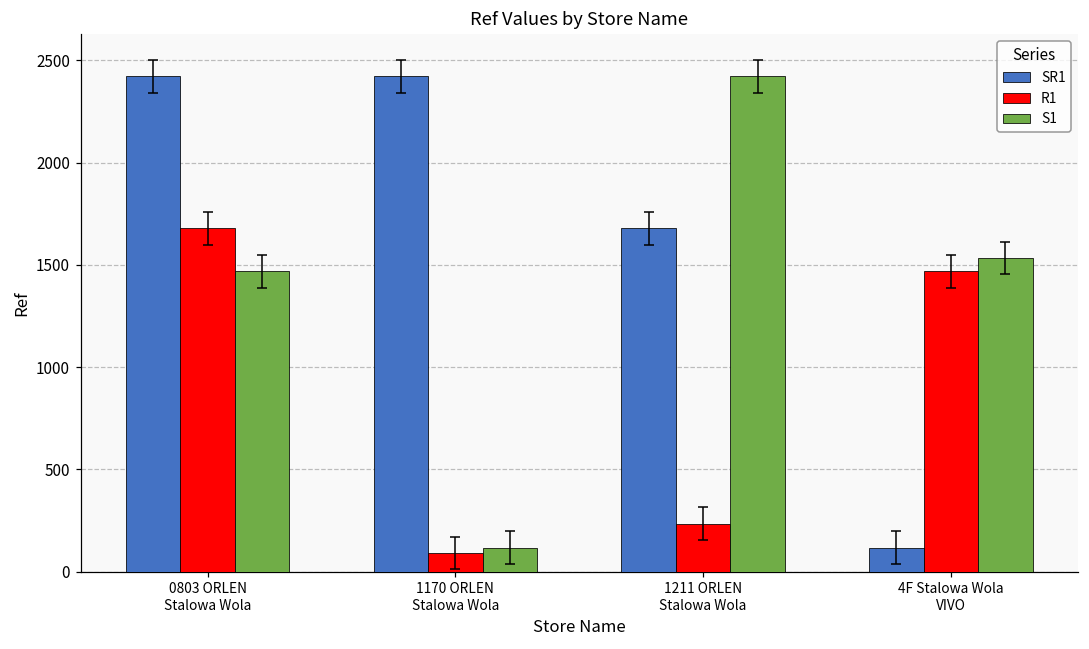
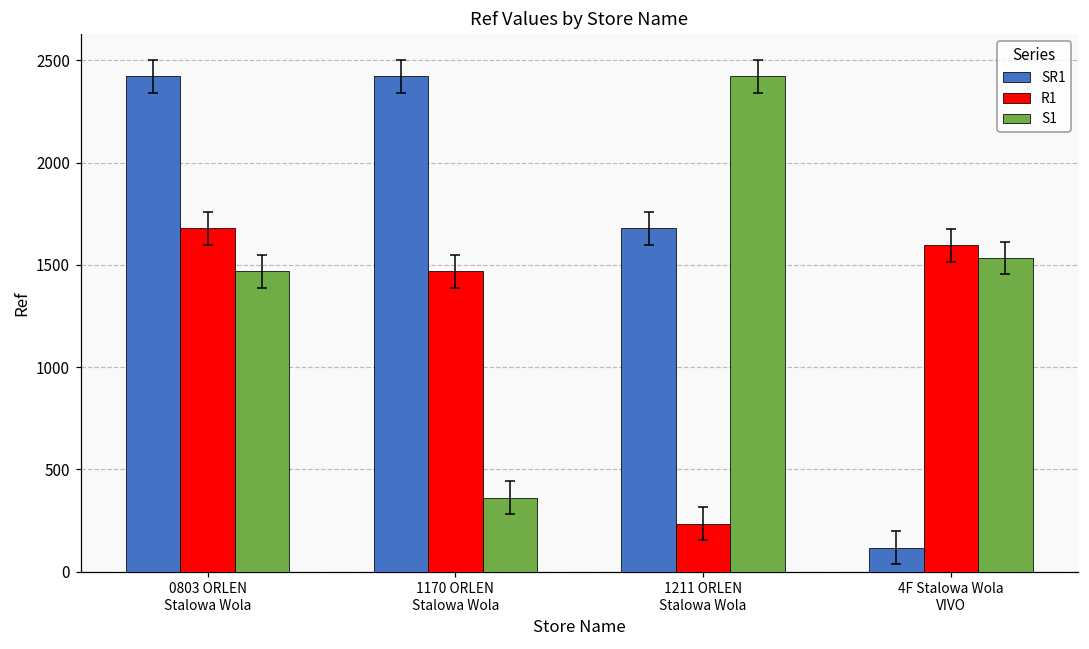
  {
    "R1": {
      "0803 ORLEN Stalowa Wola": 1680,
-     "1170 ORLEN Stalowa Wola": 90,
+     "1170 ORLEN Stalowa Wola": 1470,
      "1211 ORLEN Stalowa Wola": 230,
-     "4F Stalowa Wola VIVO": 1470
+     "4F Stalowa Wola VIVO": 1600
    },
    "S1": {
      "0803 ORLEN Stalowa Wola": 1470,
-     "1170 ORLEN Stalowa Wola": 120,
+     "1170 ORLEN Stalowa Wola": 360,
      "1211 ORLEN Stalowa Wola": 2420,
      "4F Stalowa Wola VIVO": 1530
    }
  }
